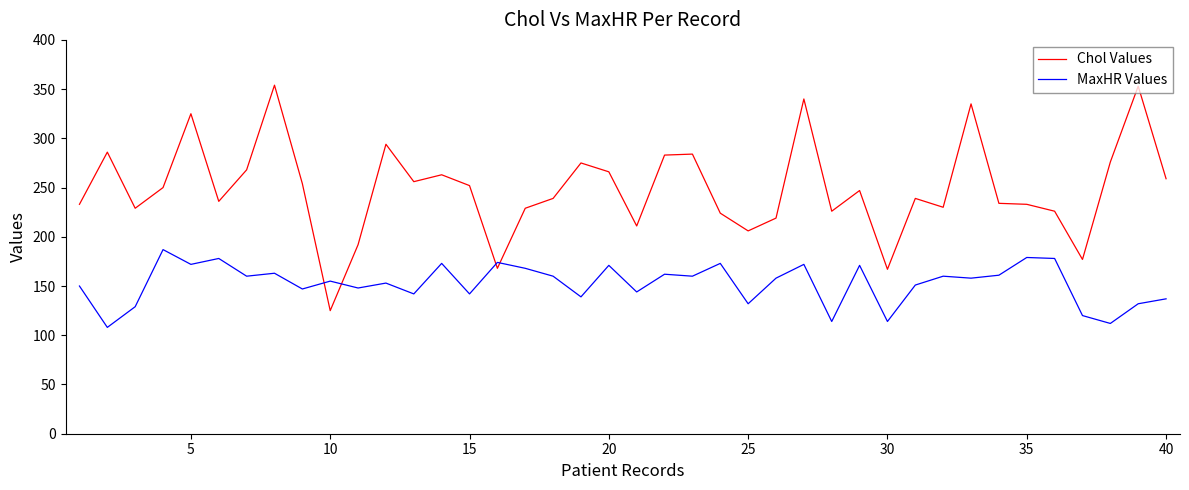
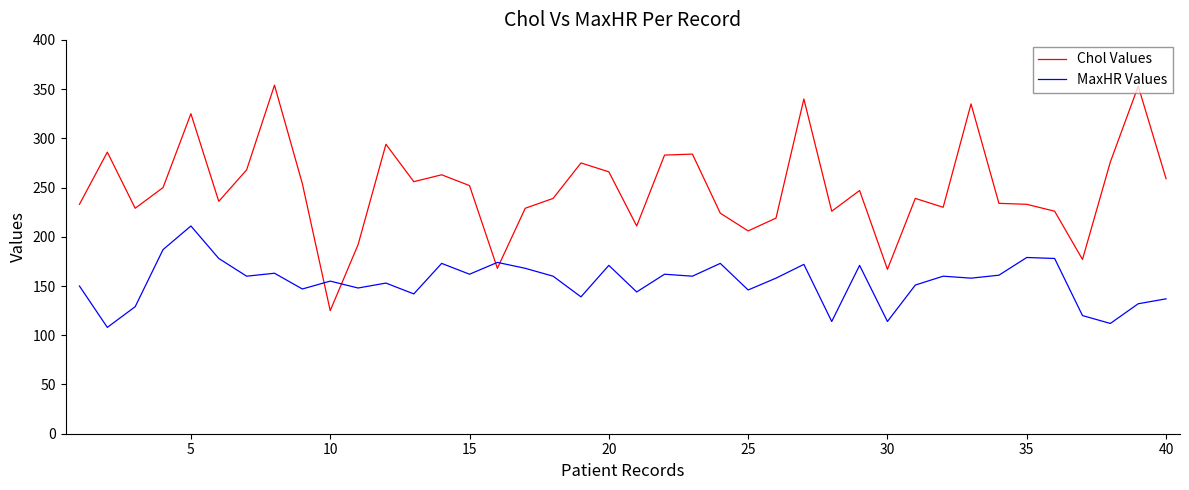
  {
    "Chol Values": {
      "5": 330,
      "10": 130,
      "15": 250,
      "20": 270,
      "25": 210,
      "30": 170,
      "35": 230,
      "40": 260
    },
    "MaxHR Values": {
-     "5": 170,
+     "5": 210,
      "10": 160,
-     "15": 140,
+     "15": 160,
      "20": 170,
-     "25": 130,
+     "25": 150,
      "30": 110,
      "35": 180,
      "40": 140
    }
  }
